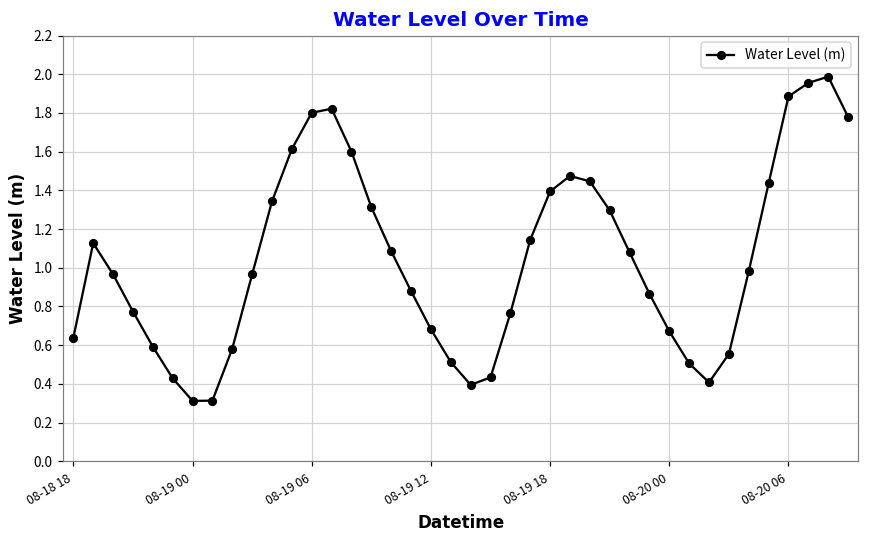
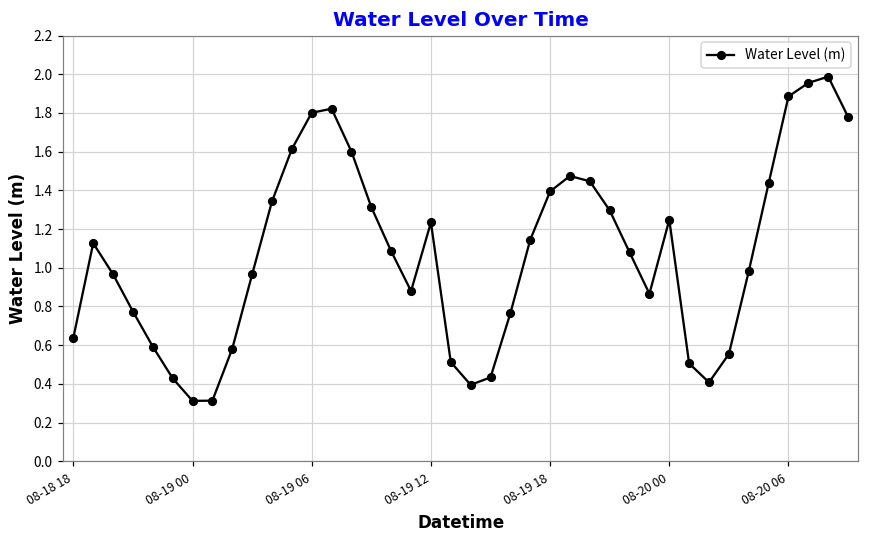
  {
    "08-18 18": 0.64,
    "08-19 00": 0.31,
    "08-19 06": 1.80,
-   "08-19 12": 0.68,
+   "08-19 12": 1.23,
    "08-19 18": 1.39,
-   "08-20 00": 0.67,
+   "08-20 00": 1.25,
    "08-20 06": 1.89
  }
